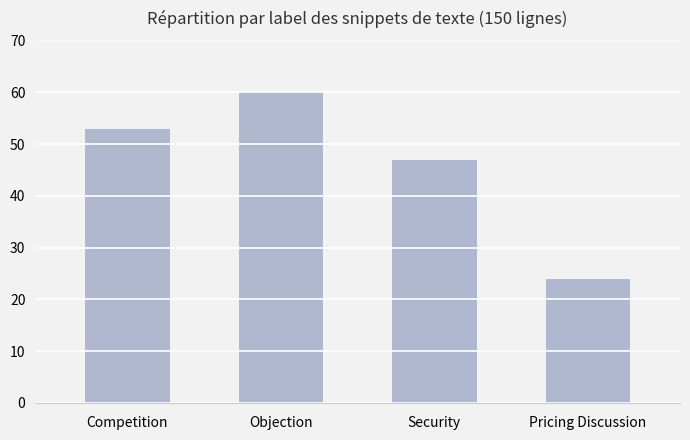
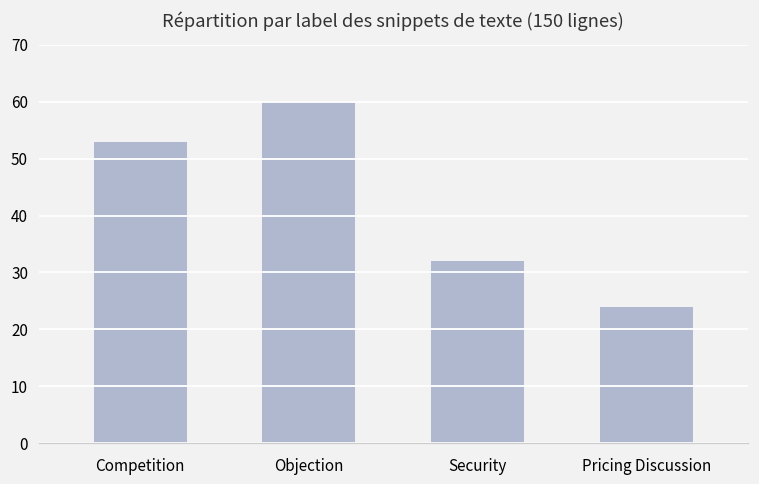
  {
    "Competition": 53,
    "Objection": 60,
-   "Security": 47,
+   "Security": 32,
    "Pricing Discussion": 24
  }
